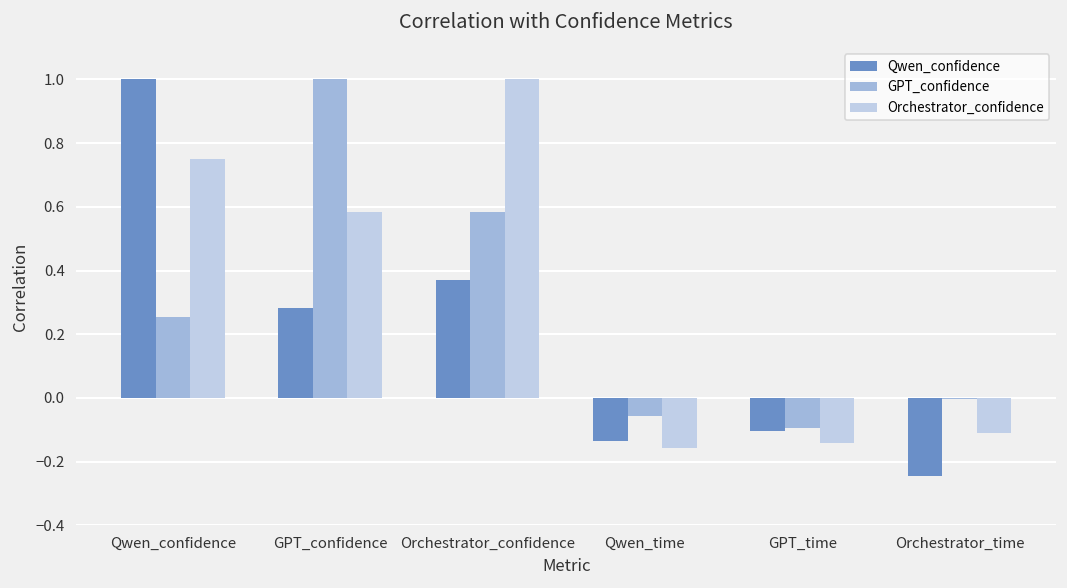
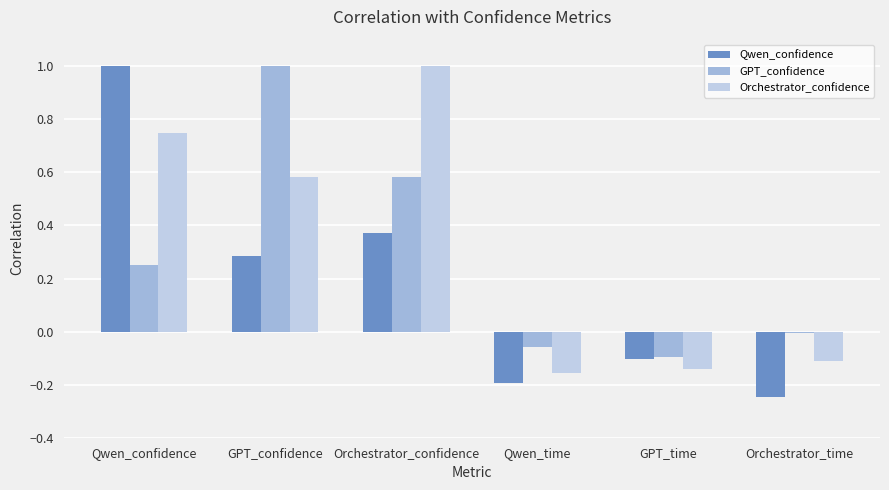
  {
    "Qwen_confidence": {
      "Qwen_confidence": 1.00,
      "GPT_confidence": 0.28,
      "Orchestrator_confidence": 0.37,
-     "Qwen_time": -0.13,
+     "Qwen_time": -0.19,
      "GPT_time": -0.10,
      "Orchestrator_time": -0.25
    }
  }
